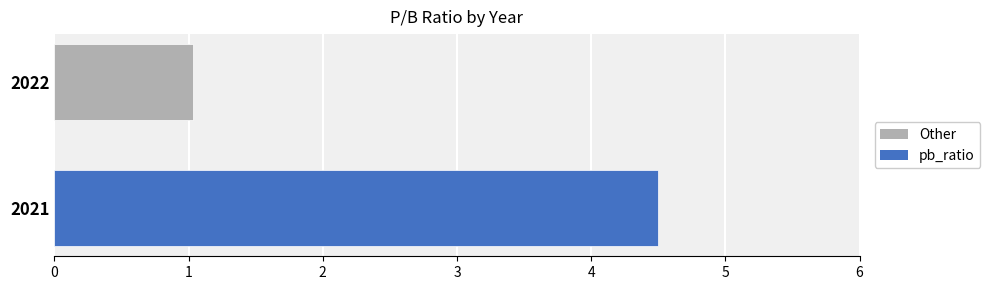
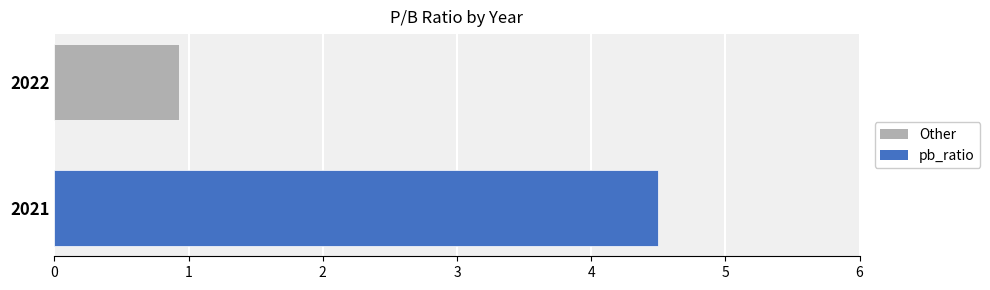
  {
-   "2022": 1.03,
+   "2022": 0.93,
    "2021": 4.50
  }
